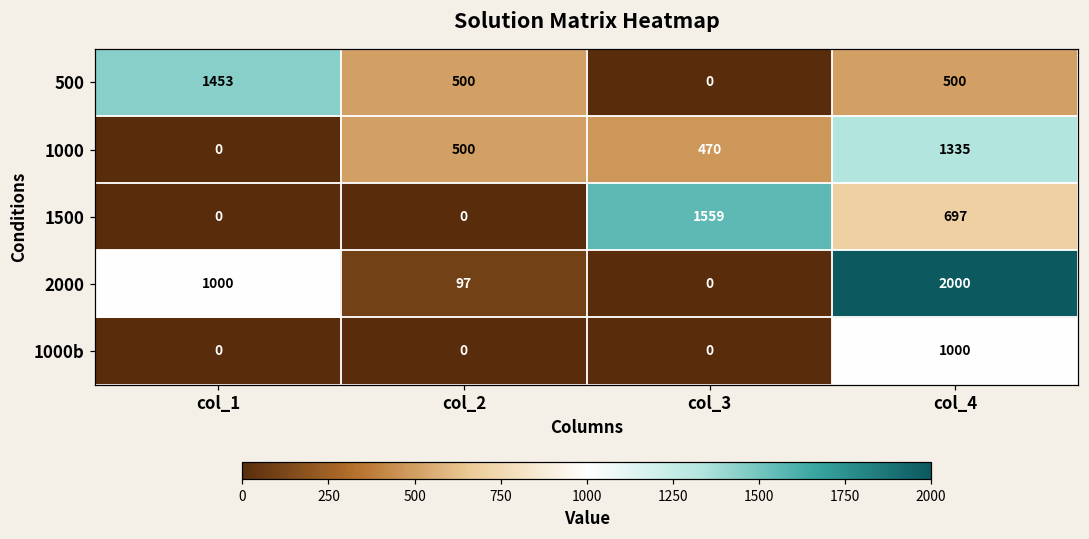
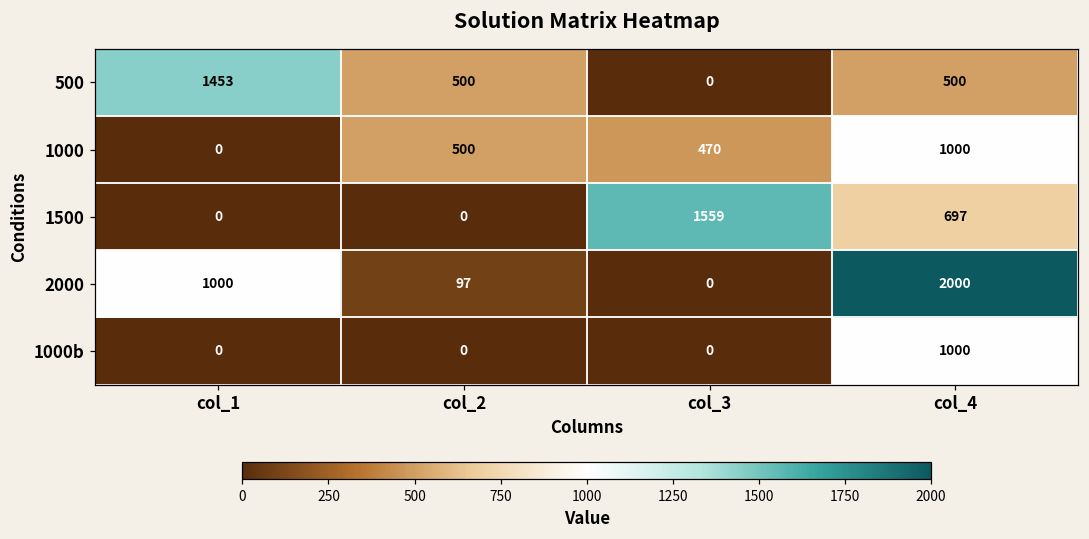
  {
    "500": {
      "col_1": 1453,
      "col_2": 500,
      "col_3": 0,
      "col_4": 500
    },
    "1000": {
      "col_1": 0,
      "col_2": 500,
      "col_3": 470,
-     "col_4": 1335
+     "col_4": 1000
    },
    "1500": {
      "col_1": 0,
      "col_2": 0,
      "col_3": 1559,
      "col_4": 697
    },
    "2000": {
      "col_1": 1000,
      "col_2": 97,
      "col_3": 0,
      "col_4": 2000
    },
    "1000b": {
      "col_1": 0,
      "col_2": 0,
      "col_3": 0,
      "col_4": 1000
    }
  }
